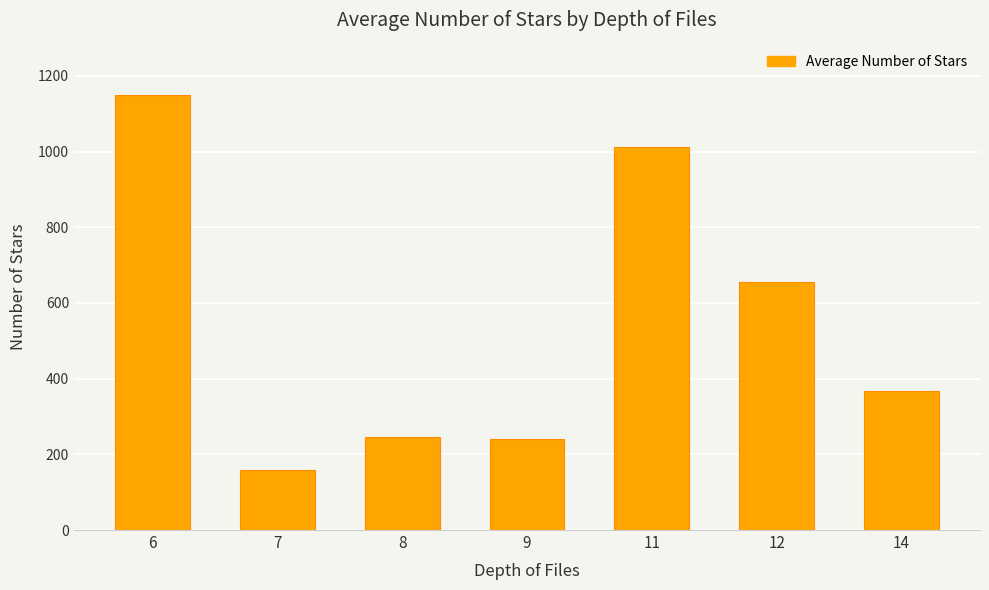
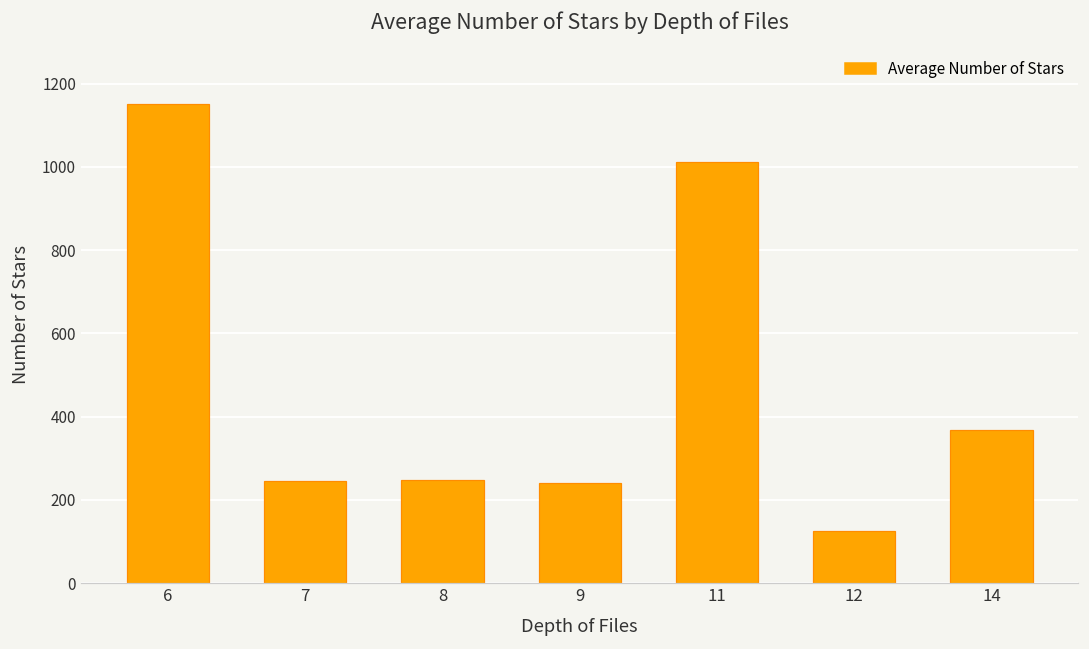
  {
    "6": 1150,
-   "7": 160,
+   "7": 250,
    "8": 250,
    "9": 240,
    "11": 1010,
-   "12": 660,
+   "12": 130,
    "14": 370
  }
